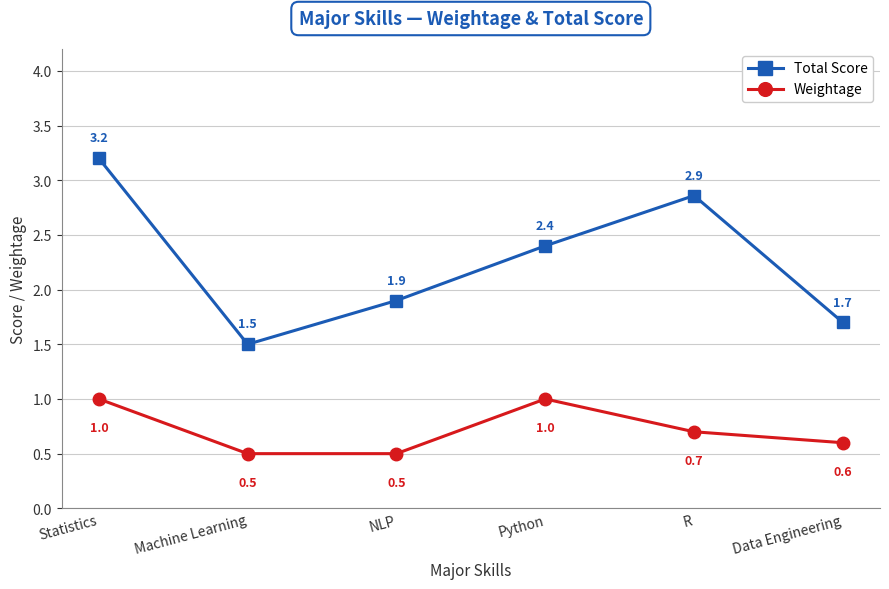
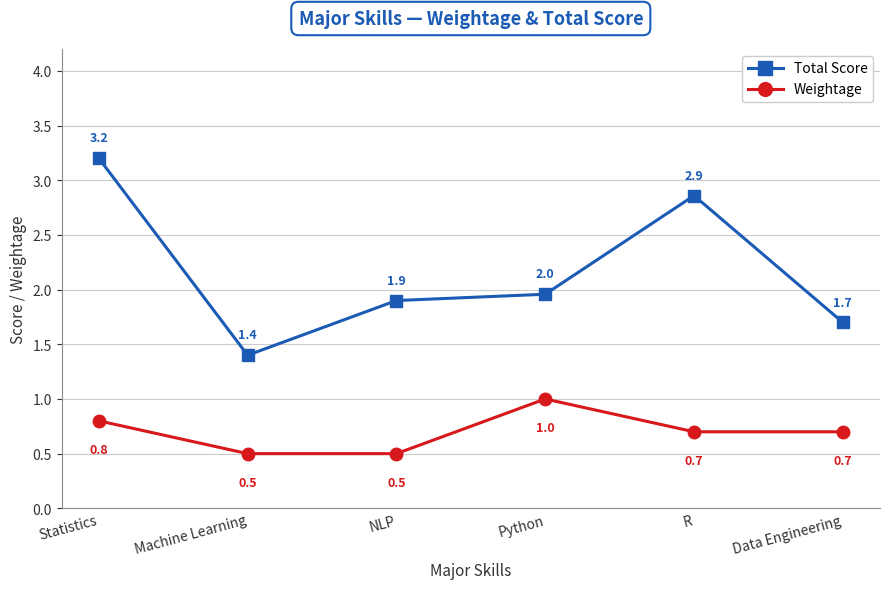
  {
    "Total Score": {
      "Statistics": 3.2,
-     "Machine Learning": 1.5,
+     "Machine Learning": 1.4,
      "NLP": 1.9,
-     "Python": 2.4,
+     "Python": 2.0,
      "R": 2.9,
      "Data Engineering": 1.7
    },
    "Weightage": {
-     "Statistics": 1.0,
+     "Statistics": 0.8,
      "Machine Learning": 0.5,
      "NLP": 0.5,
      "Python": 1.0,
      "R": 0.7,
-     "Data Engineering": 0.6
+     "Data Engineering": 0.7
    }
  }
